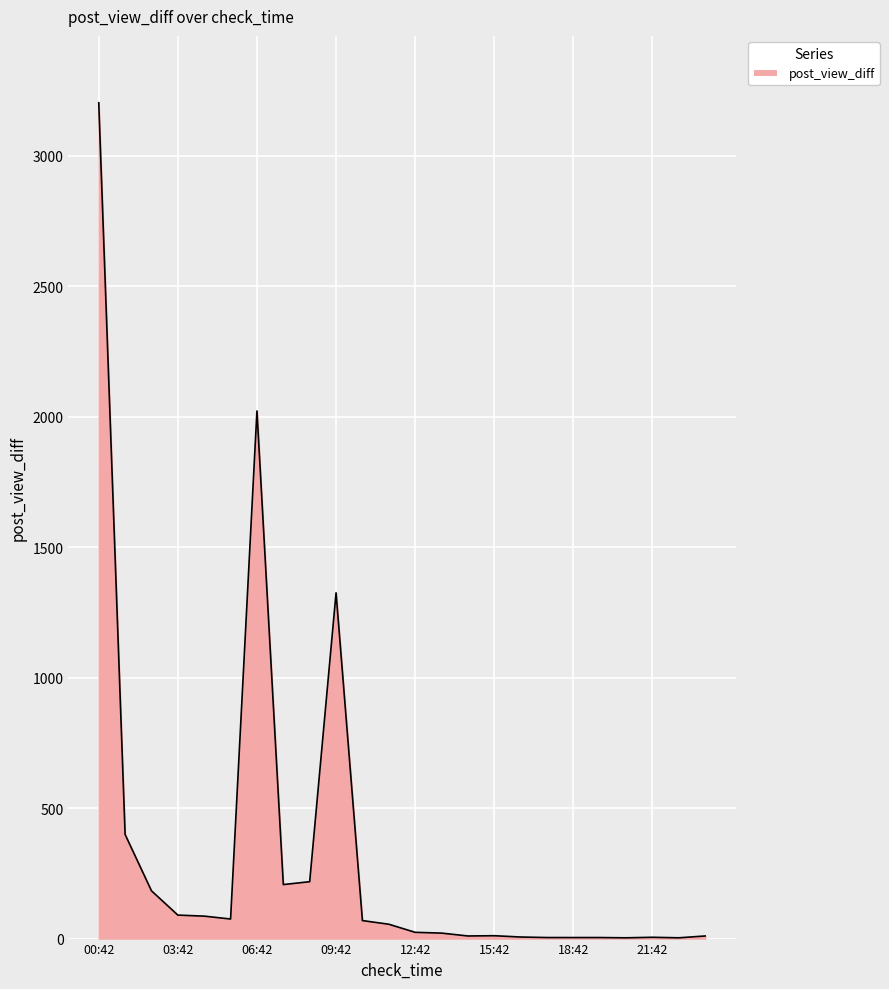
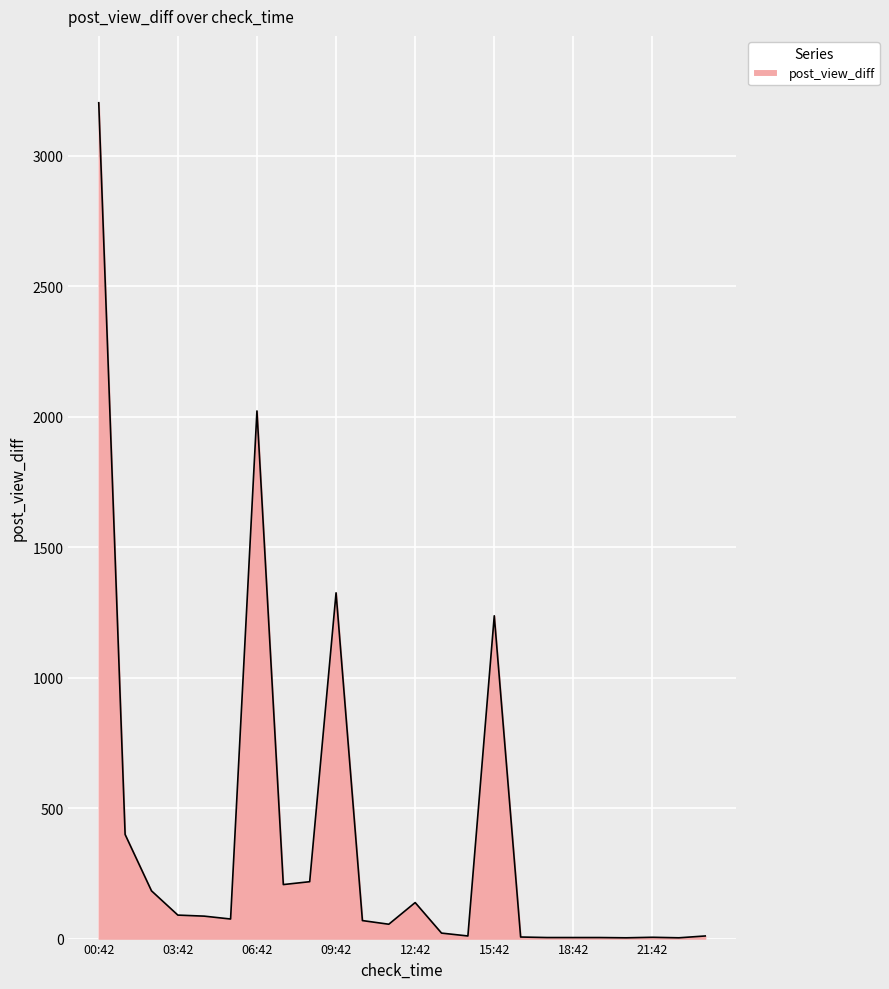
  {
    "00:42": 3200,
    "03:42": 90,
    "06:42": 2020,
    "09:42": 1330,
-   "12:42": 20,
-   "15:42": 10,
+   "12:42": 140,
+   "15:42": 1240,
    "18:42": 0,
    "21:42": 10
  }
